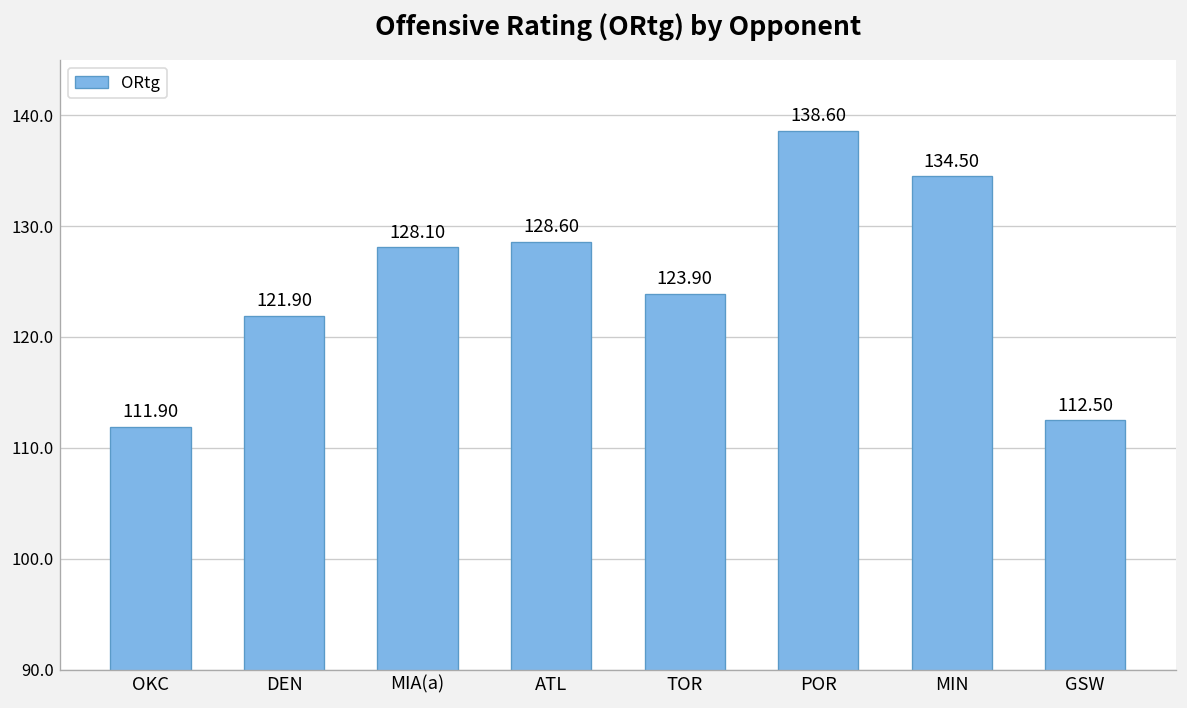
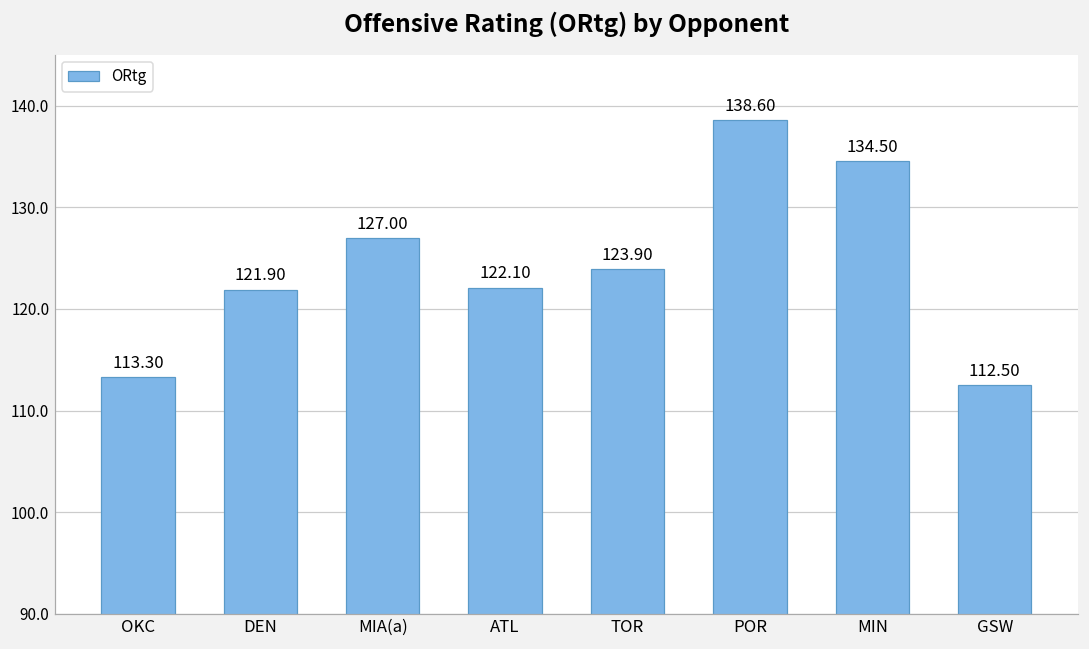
  {
-   "OKC": 111.90,
+   "OKC": 113.30,
    "DEN": 121.90,
-   "MIA(a)": 128.10,
-   "ATL": 128.60,
+   "MIA(a)": 127.00,
+   "ATL": 122.10,
    "TOR": 123.90,
    "POR": 138.60,
    "MIN": 134.50,
    "GSW": 112.50
  }
